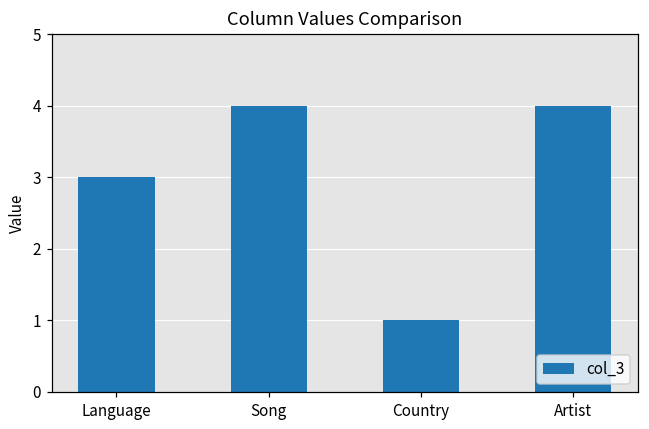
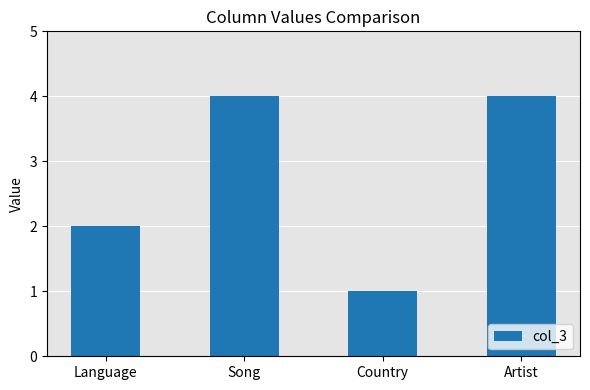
  {
-   "Language": 3,
+   "Language": 2,
    "Song": 4,
    "Country": 1,
    "Artist": 4
  }
